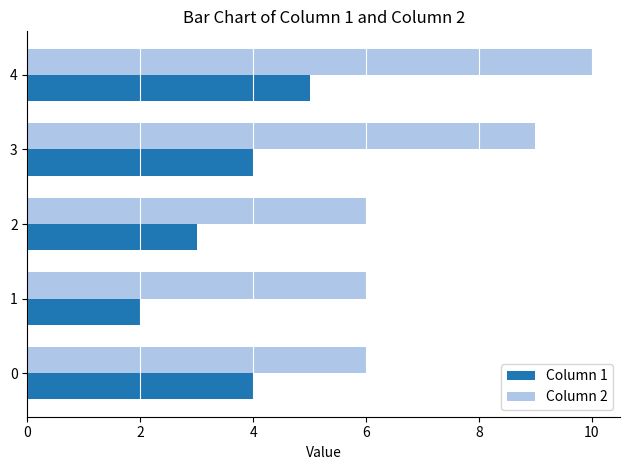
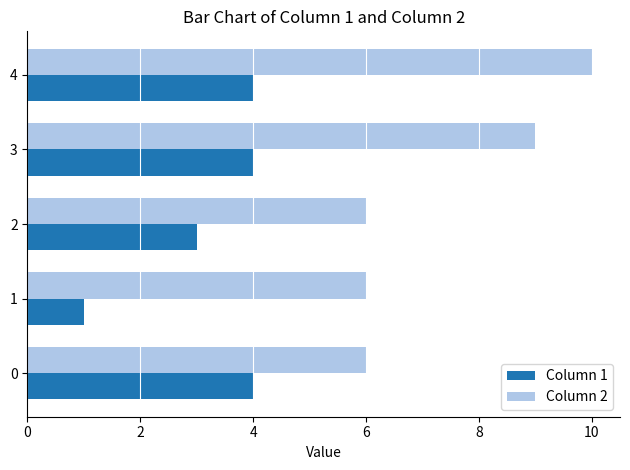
  {
    "Column 1": {
-     "4": 5,
+     "4": 4,
      "3": 4,
      "2": 3,
-     "1": 2,
+     "1": 1,
      "0": 4
    },
    "Column 2": {
      "4": 10,
      "3": 9,
      "2": 6,
      "1": 6,
      "0": 6
    }
  }
